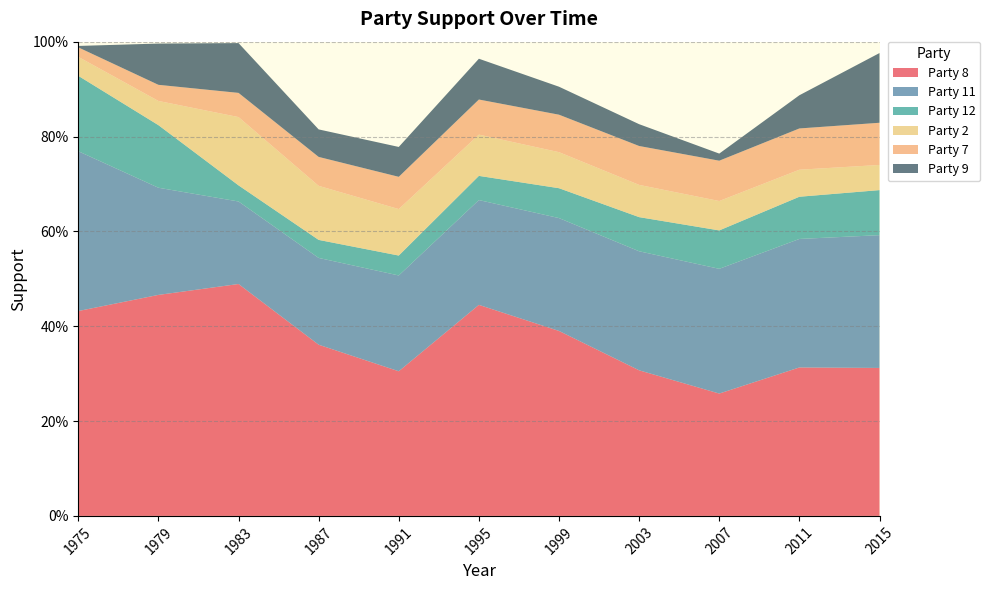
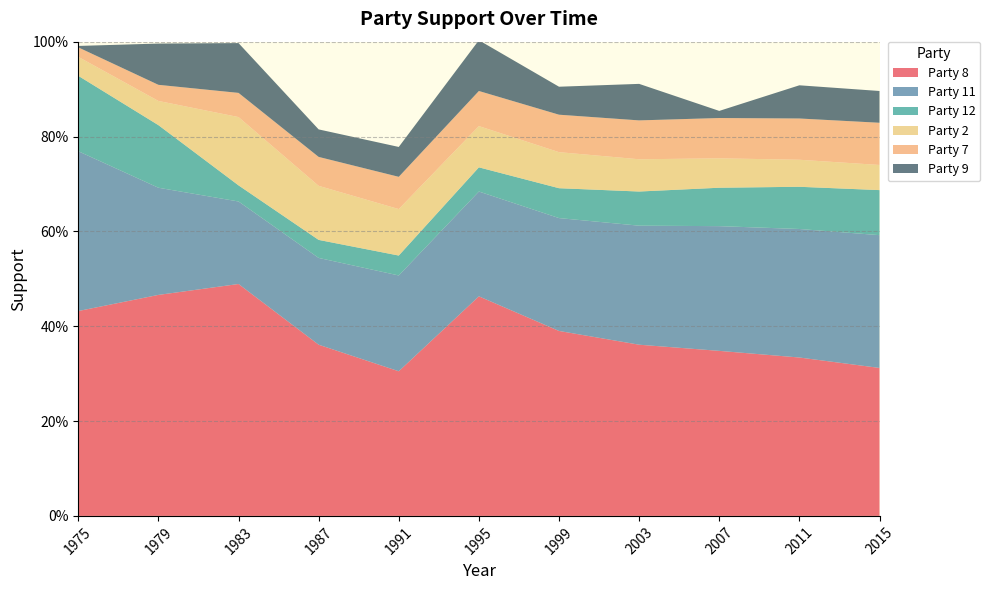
  {
    "Party 8": {
      "1975": "43%",
      "1979": "47%",
      "1983": "49%",
      "1987": "36%",
      "1991": "31%",
-     "1995": "45%",
+     "1995": "46%",
      "1999": "39%",
-     "2003": "31%",
-     "2007": "26%",
-     "2011": "31%",
+     "2003": "36%",
+     "2007": "35%",
+     "2011": "33%",
      "2015": "31%"
    },
    "Party 9": {
      "1979": "9%",
      "1983": "10%",
      "1987": "6%",
      "1991": "6%",
-     "1995": "9%",
+     "1995": "11%",
      "1999": "6%",
-     "2003": "5%",
+     "2003": "8%",
      "2007": "2%",
      "2011": "7%",
-     "2015": "15%"
+     "2015": "7%"
    }
  }
